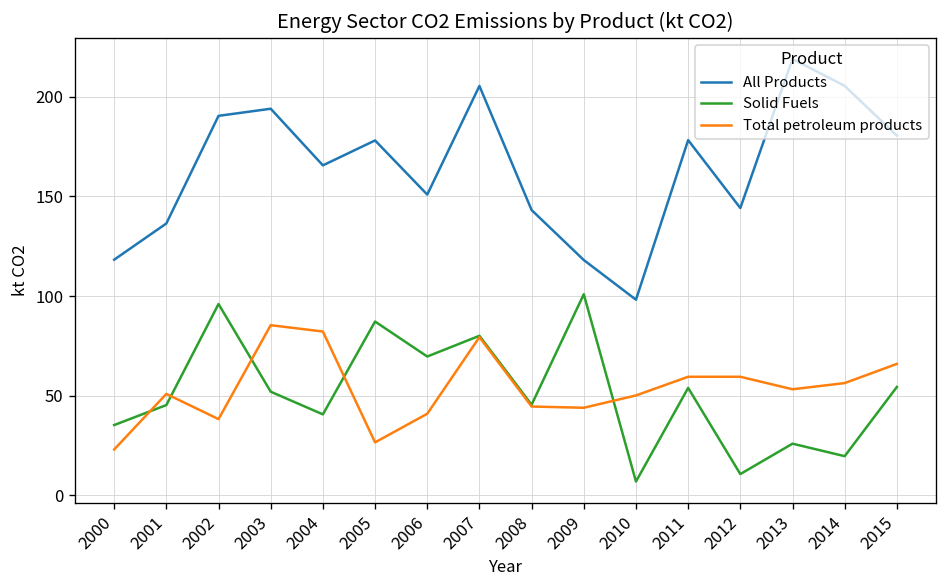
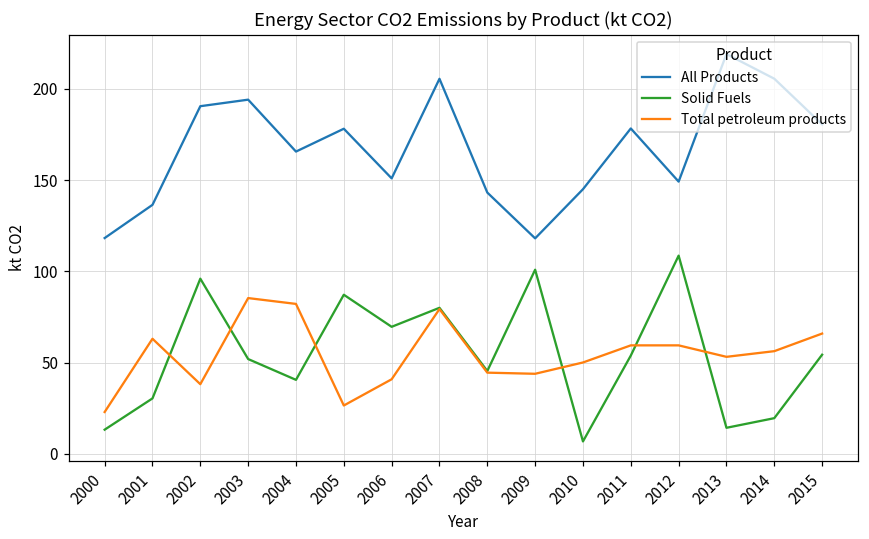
  {
    "All Products": {
      "2000": 118,
      "2001": 136,
      "2002": 190,
      "2003": 194,
      "2004": 166,
      "2005": 178,
      "2006": 151,
      "2007": 205,
      "2008": 143,
      "2009": 118,
-     "2010": 98,
+     "2010": 145,
      "2011": 178,
-     "2012": 144
+     "2012": 149
    },
    "Solid Fuels": {
-     "2000": 35,
-     "2001": 45,
+     "2000": 13,
+     "2001": 30,
      "2002": 96,
      "2003": 52,
      "2004": 41,
      "2005": 87,
      "2006": 70,
      "2009": 101,
      "2010": 7,
      "2011": 54,
-     "2012": 11,
-     "2013": 26,
+     "2012": 109,
+     "2013": 14,
      "2014": 20,
      "2015": 54
    },
    "Total petroleum products": {
      "2000": 23,
-     "2001": 51,
+     "2001": 63,
      "2002": 38,
      "2003": 85,
      "2004": 82,
      "2005": 27,
      "2006": 41,
      "2009": 44,
      "2010": 50,
      "2011": 59,
      "2012": 59,
      "2013": 53,
      "2014": 56,
      "2015": 66
    }
  }
